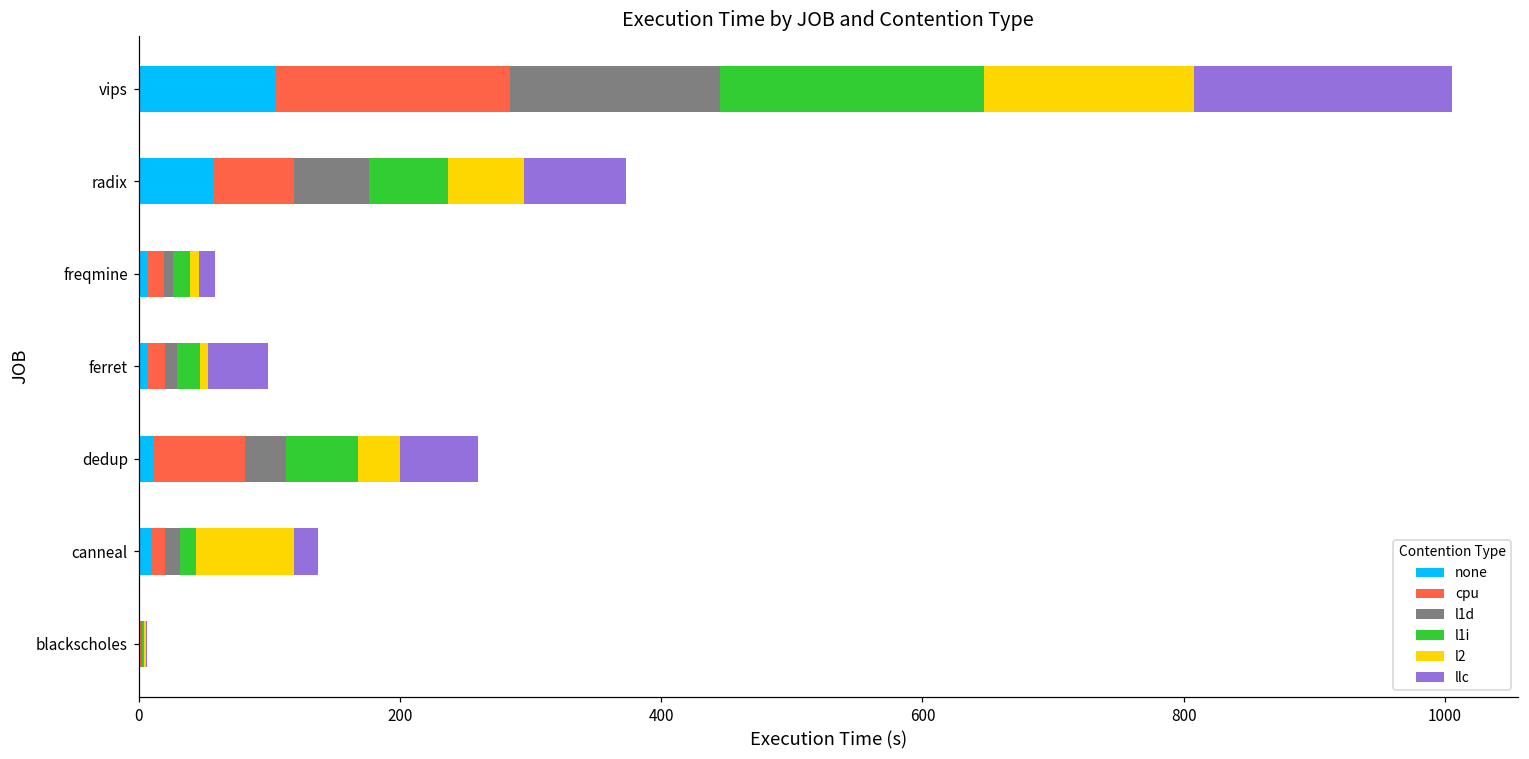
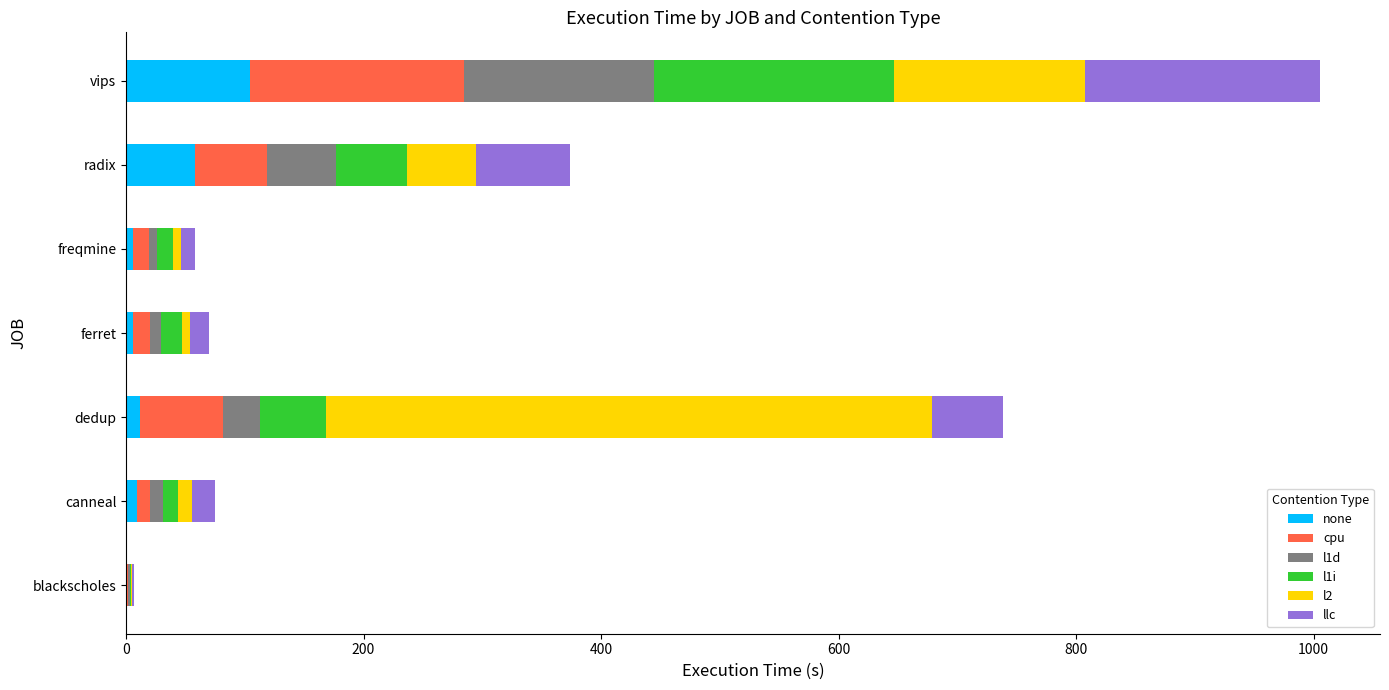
  {
    "none": {
      "vips": 105,
      "radix": 58,
      "freqmine": 6,
      "ferret": 6,
      "dedup": 11,
      "canneal": 9
    },
    "cpu": {
      "vips": 180,
      "radix": 61,
      "freqmine": 13,
      "ferret": 14,
      "dedup": 70,
      "canneal": 11
    },
    "l1d": {
      "vips": 161,
      "radix": 58,
      "freqmine": 7,
      "ferret": 9,
      "dedup": 31,
      "canneal": 11
    },
    "l1i": {
      "vips": 202,
      "radix": 60,
      "freqmine": 13,
      "ferret": 18,
      "dedup": 55,
      "canneal": 12
    },
    "l2": {
      "vips": 161,
      "radix": 58,
      "freqmine": 7,
      "ferret": 6,
-     "dedup": 32,
-     "canneal": 75
+     "dedup": 511,
+     "canneal": 12
    },
    "llc": {
      "vips": 198,
      "radix": 78,
      "freqmine": 12,
-     "ferret": 45,
+     "ferret": 16,
      "dedup": 60,
      "canneal": 19
    }
  }
